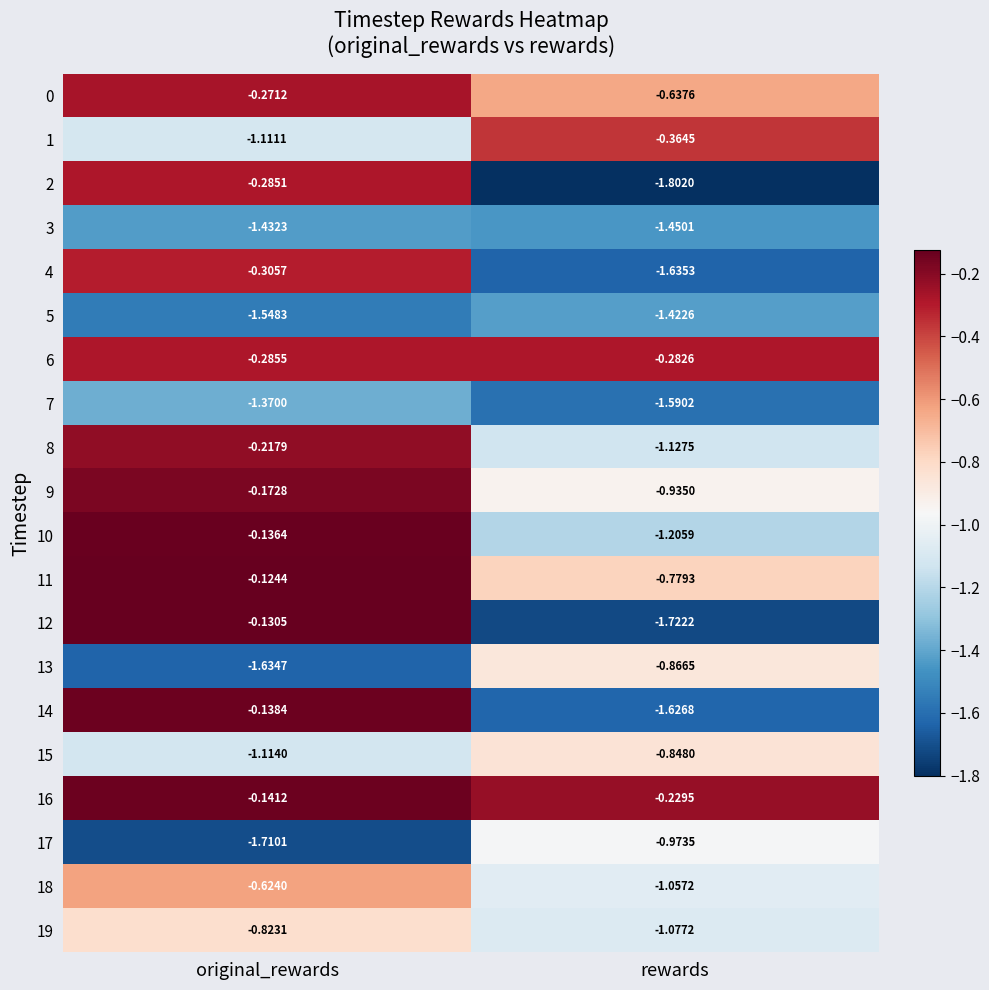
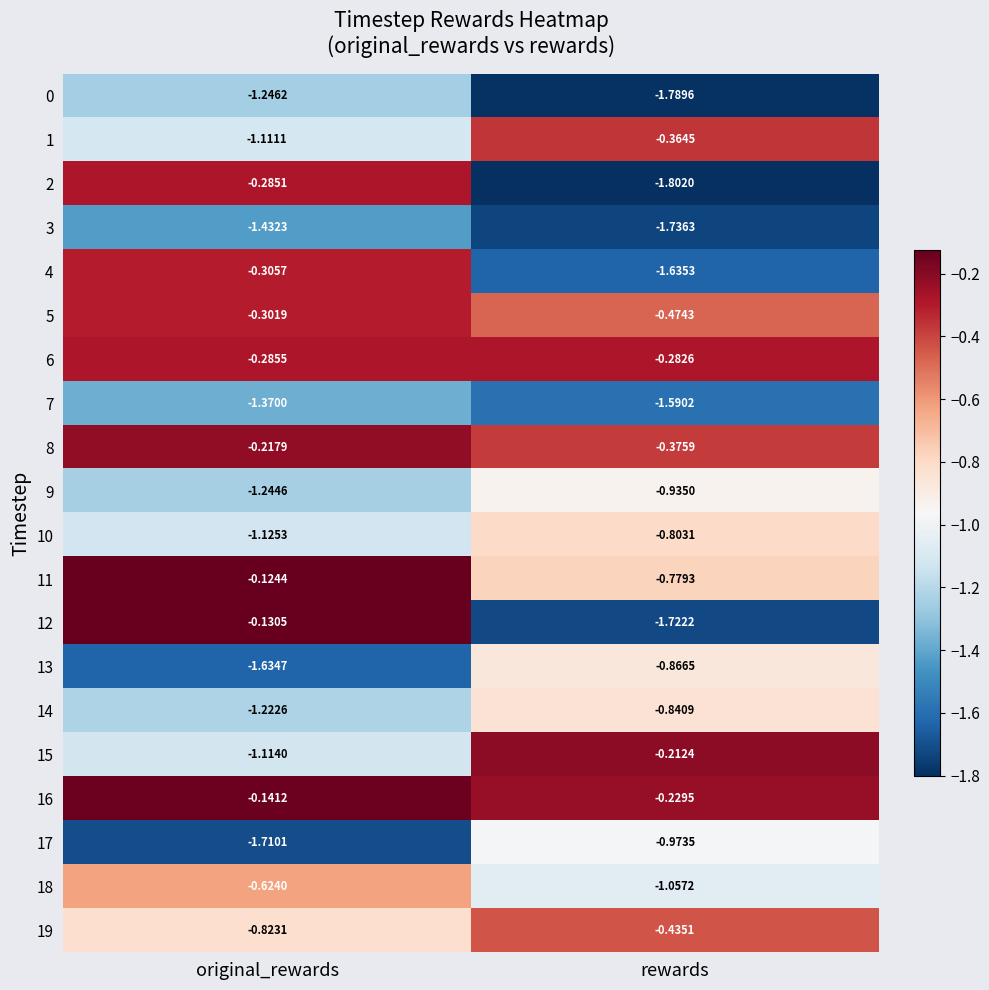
  {
    "0": {
-     "original_rewards": -0.2712,
-     "rewards": -0.6376
+     "original_rewards": -1.2462,
+     "rewards": -1.7896
    },
    "1": {
      "original_rewards": -1.1111,
      "rewards": -0.3645
    },
    "2": {
      "original_rewards": -0.2851,
      "rewards": -1.8020
    },
    "3": {
      "original_rewards": -1.4323,
-     "rewards": -1.4501
+     "rewards": -1.7363
    },
    "4": {
      "original_rewards": -0.3057,
      "rewards": -1.6353
    },
    "5": {
-     "original_rewards": -1.5483,
-     "rewards": -1.4226
+     "original_rewards": -0.3019,
+     "rewards": -0.4743
    },
    "6": {
      "original_rewards": -0.2855,
      "rewards": -0.2826
    },
    "7": {
      "original_rewards": -1.3700,
      "rewards": -1.5902
    },
    "8": {
      "original_rewards": -0.2179,
-     "rewards": -1.1275
+     "rewards": -0.3759
    },
    "9": {
-     "original_rewards": -0.1728,
+     "original_rewards": -1.2446,
      "rewards": -0.9350
    },
    "10": {
-     "original_rewards": -0.1364,
-     "rewards": -1.2059
+     "original_rewards": -1.1253,
+     "rewards": -0.8031
    },
    "11": {
      "original_rewards": -0.1244,
      "rewards": -0.7793
    },
    "12": {
      "original_rewards": -0.1305,
      "rewards": -1.7222
    },
    "13": {
      "original_rewards": -1.6347,
      "rewards": -0.8665
    },
    "14": {
-     "original_rewards": -0.1384,
-     "rewards": -1.6268
+     "original_rewards": -1.2226,
+     "rewards": -0.8409
    },
    "15": {
      "original_rewards": -1.1140,
-     "rewards": -0.8480
+     "rewards": -0.2124
    },
    "16": {
      "original_rewards": -0.1412,
      "rewards": -0.2295
    },
    "17": {
      "original_rewards": -1.7101,
      "rewards": -0.9735
    },
    "18": {
      "original_rewards": -0.6240,
      "rewards": -1.0572
    },
    "19": {
      "original_rewards": -0.8231,
-     "rewards": -1.0772
+     "rewards": -0.4351
    }
  }
